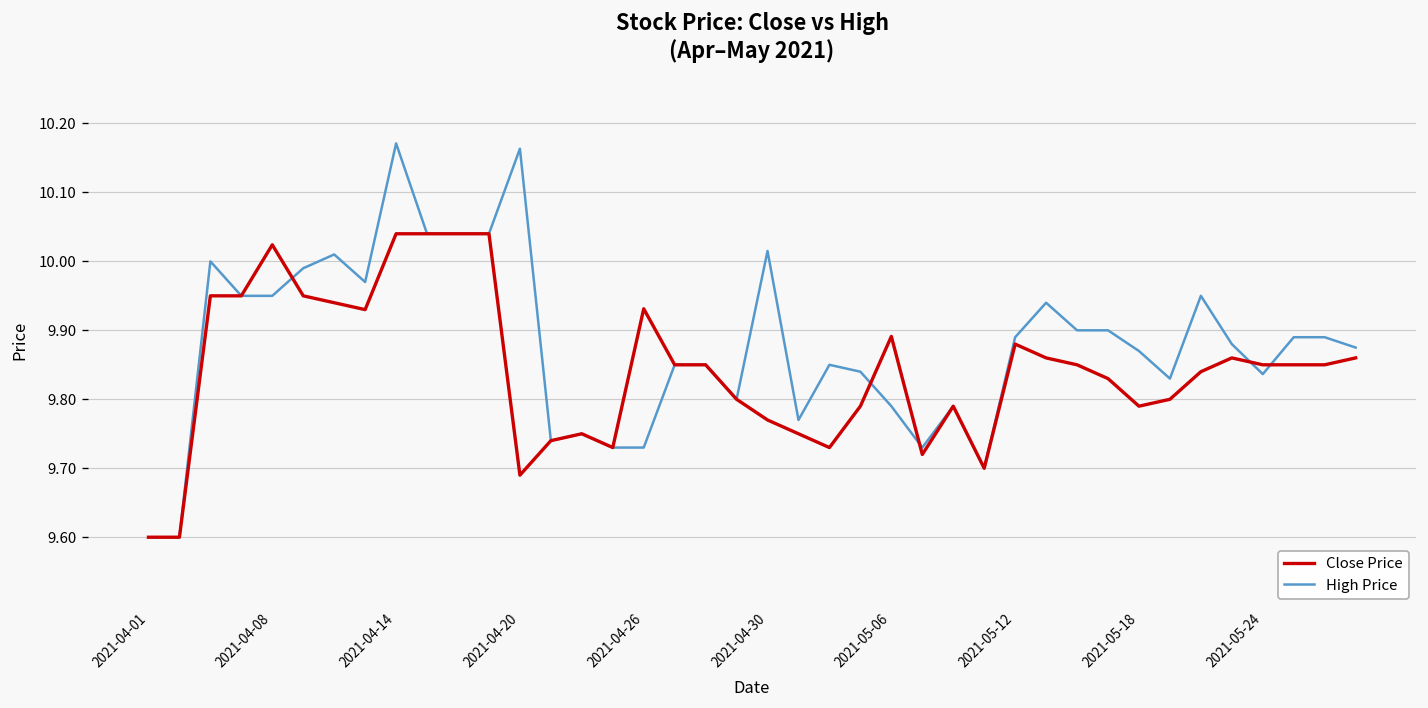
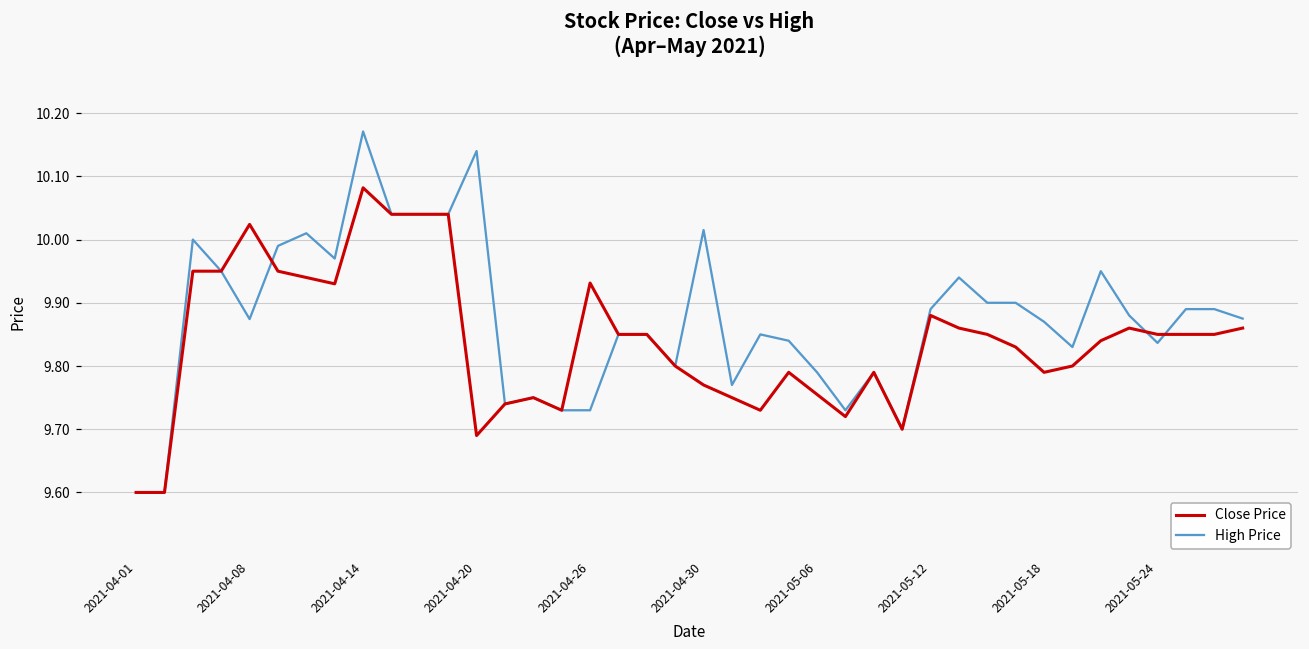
  {
    "Close Price": {
      "2021-04-08": 10.02,
-     "2021-04-14": 10.04,
+     "2021-04-14": 10.08,
      "2021-04-20": 9.69,
      "2021-04-26": 9.93,
      "2021-04-30": 9.77,
-     "2021-05-06": 9.89,
+     "2021-05-06": 9.76,
      "2021-05-12": 9.88,
      "2021-05-18": 9.79,
      "2021-05-24": 9.85
    },
    "High Price": {
-     "2021-04-08": 9.95,
+     "2021-04-08": 9.87,
      "2021-04-14": 10.17,
-     "2021-04-20": 10.16,
+     "2021-04-20": 10.14,
      "2021-04-26": 9.73,
      "2021-04-30": 10.02,
      "2021-05-06": 9.79,
      "2021-05-12": 9.89,
      "2021-05-18": 9.87,
      "2021-05-24": 9.84
    }
  }
